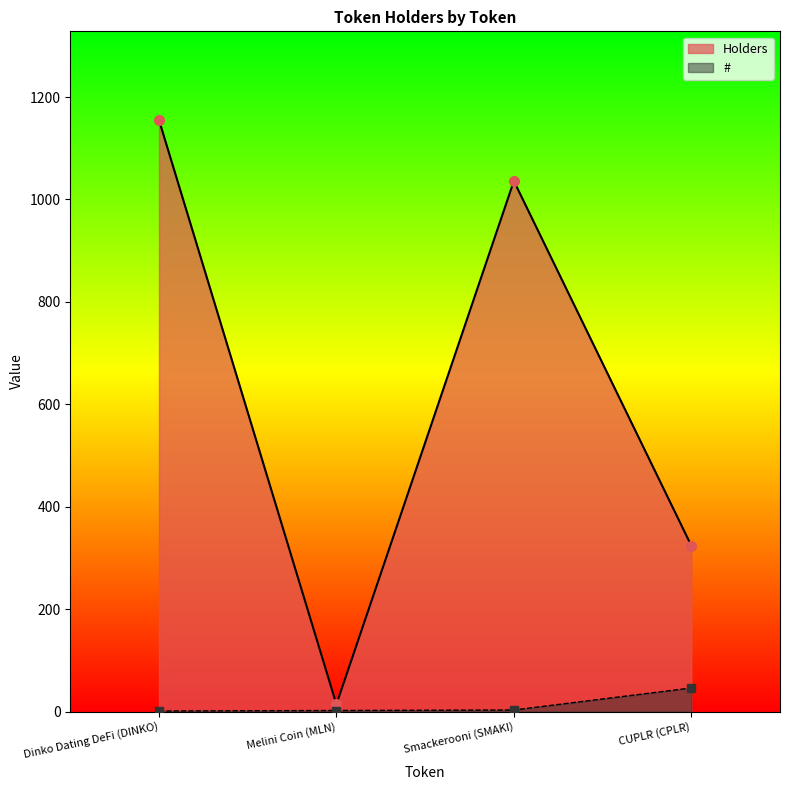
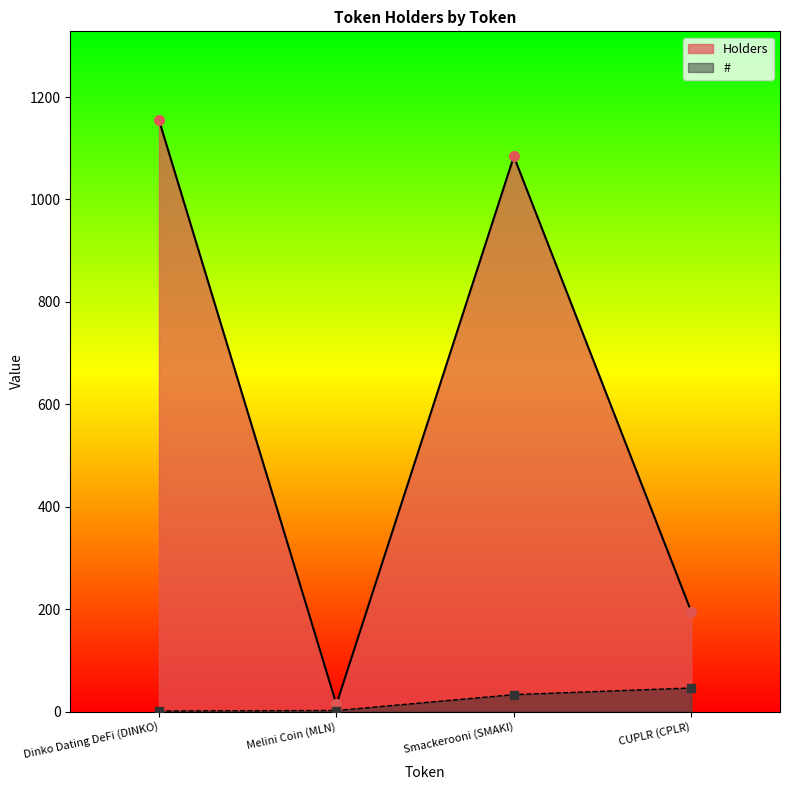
  {
    "Holders": {
      "Dinko Dating DeFi (DINKO)": 1160,
      "Melini Coin (MLN)": 10,
-     "Smackerooni (SMAKI)": 1040,
-     "CUPLR (CPLR)": 320
+     "Smackerooni (SMAKI)": 1080,
+     "CUPLR (CPLR)": 200
    },
    "#": {
      "Dinko Dating DeFi (DINKO)": 0,
      "Melini Coin (MLN)": 0,
-     "Smackerooni (SMAKI)": 0,
+     "Smackerooni (SMAKI)": 30,
      "CUPLR (CPLR)": 50
    }
  }
